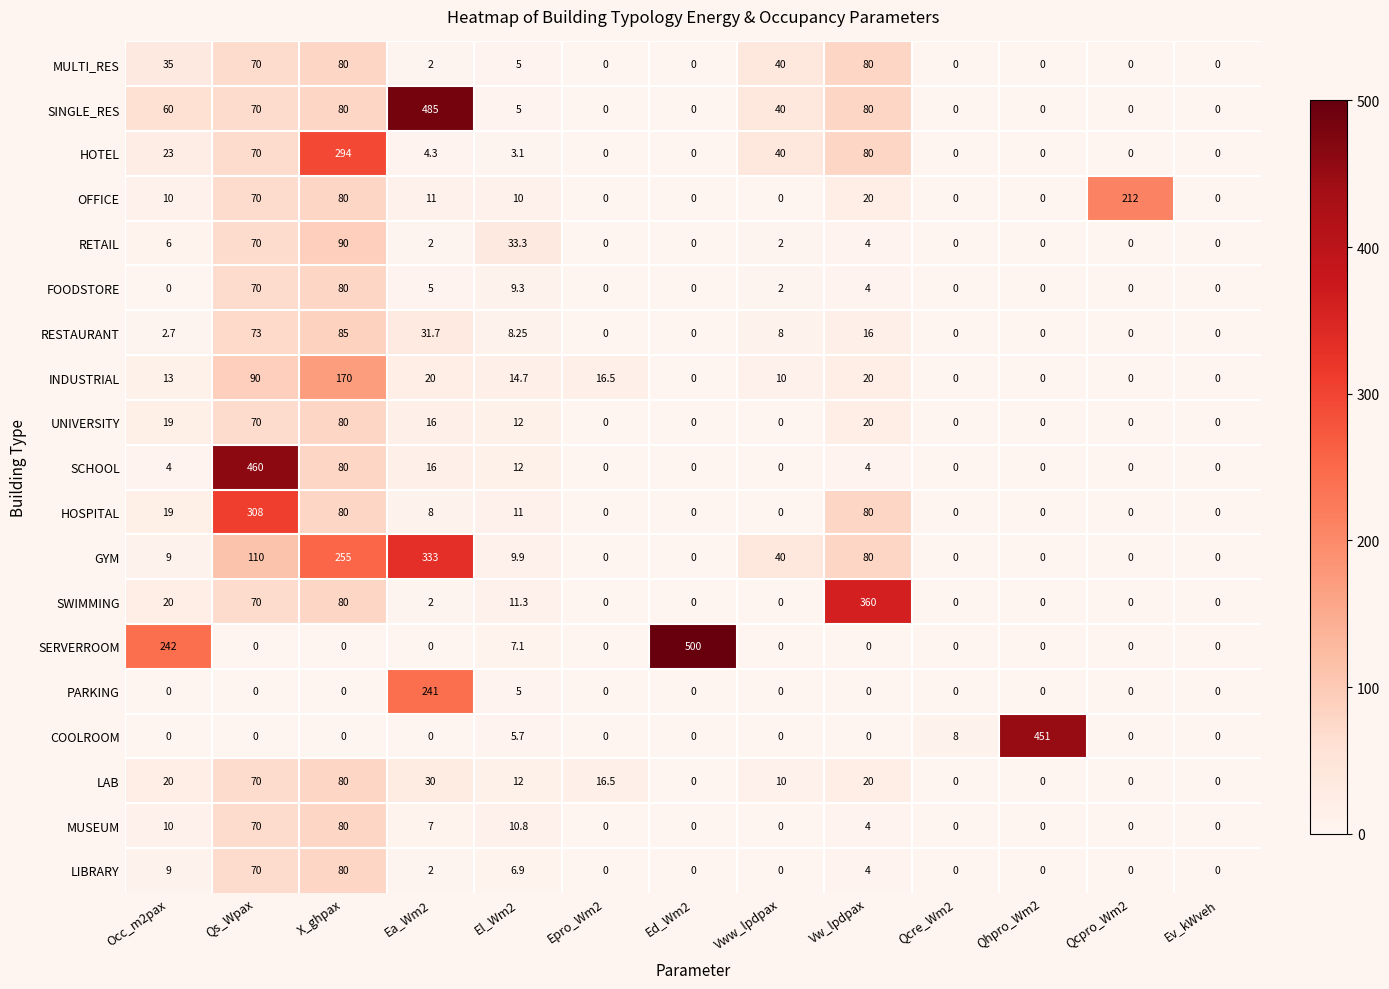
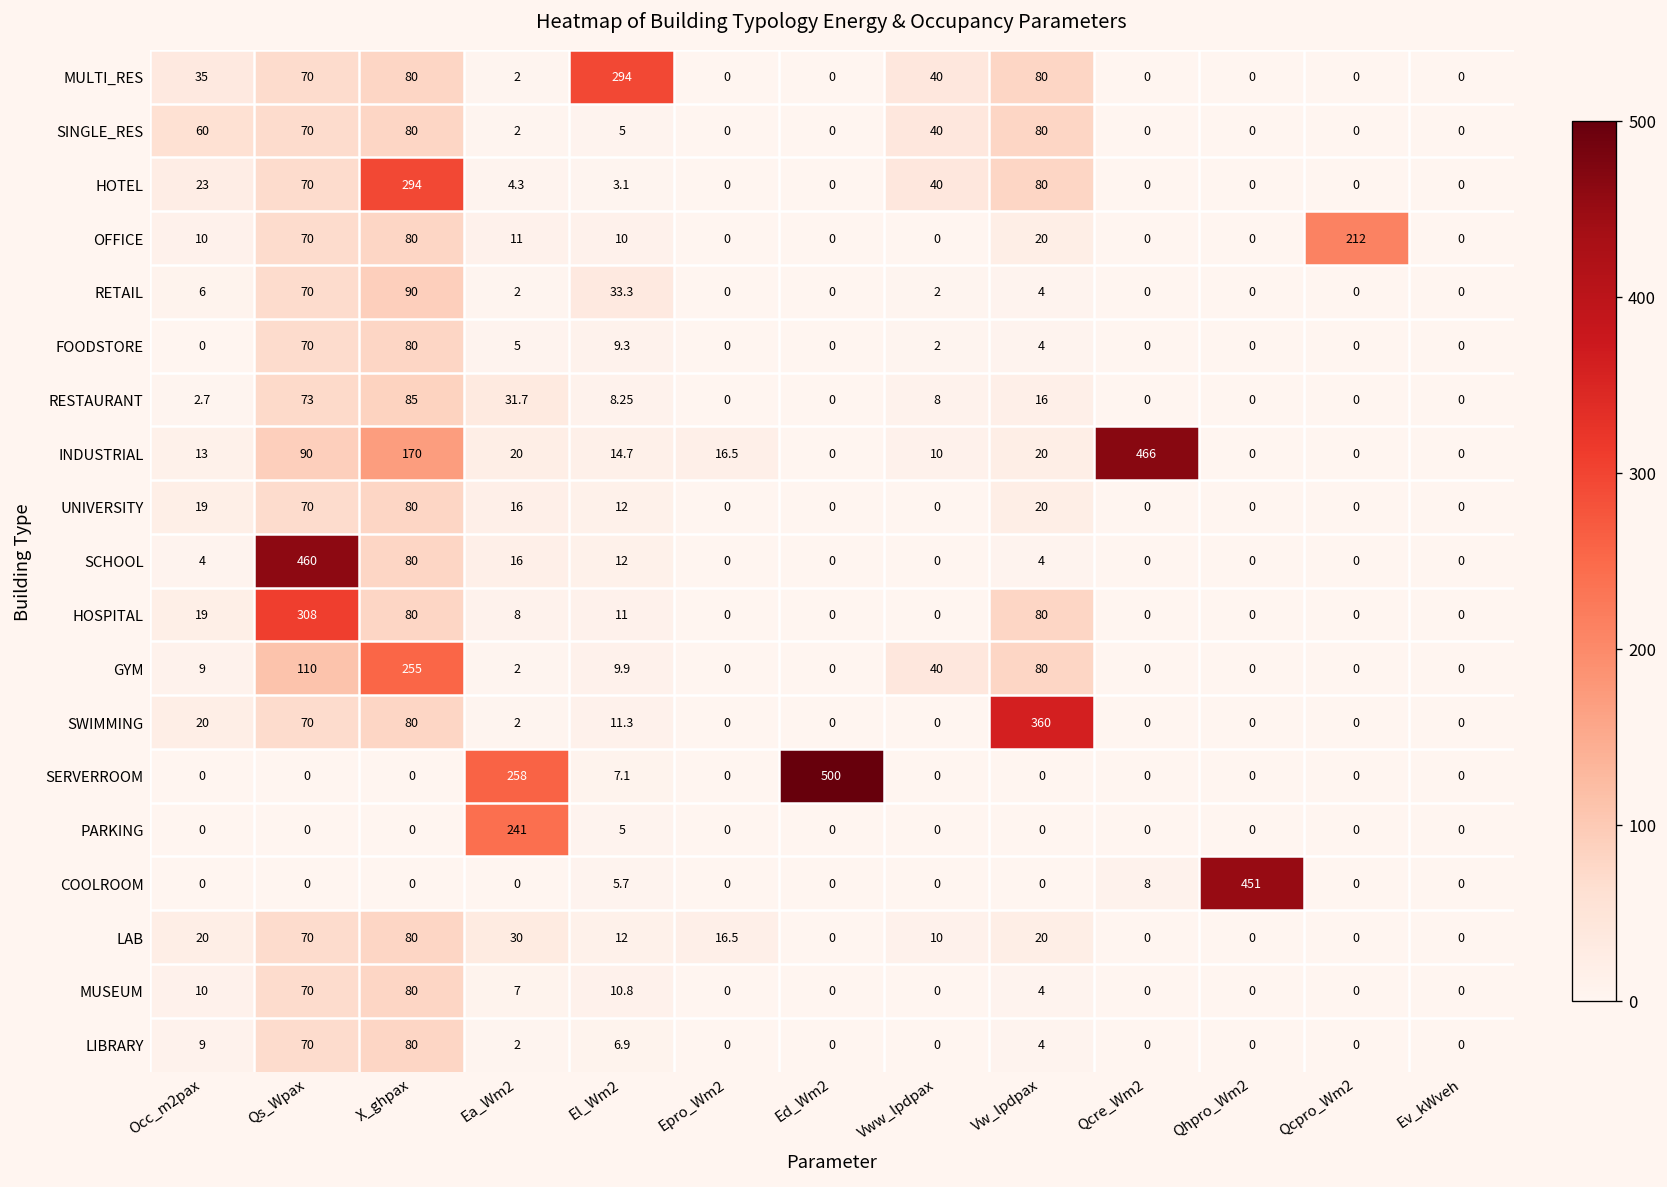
  {
    "MULTI_RES": {
      "Occ_m2pax": 35,
      "Qs_Wpax": 70,
      "X_ghpax": 80,
      "Ea_Wm2": 2,
-     "El_Wm2": 5,
+     "El_Wm2": 294,
      "Epro_Wm2": 0,
      "Ed_Wm2": 0,
      "Vww_lpdpax": 40,
      "Vw_lpdpax": 80,
      "Qcre_Wm2": 0,
      "Qhpro_Wm2": 0,
      "Qcpro_Wm2": 0,
      "Ev_kWveh": 0
    },
    "SINGLE_RES": {
      "Occ_m2pax": 60,
      "Qs_Wpax": 70,
      "X_ghpax": 80,
-     "Ea_Wm2": 485,
+     "Ea_Wm2": 2,
      "El_Wm2": 5,
      "Epro_Wm2": 0,
      "Ed_Wm2": 0,
      "Vww_lpdpax": 40,
      "Vw_lpdpax": 80,
      "Qcre_Wm2": 0,
      "Qhpro_Wm2": 0,
      "Qcpro_Wm2": 0,
      "Ev_kWveh": 0
    },
    "INDUSTRIAL": {
      "Occ_m2pax": 13,
      "Qs_Wpax": 90,
      "X_ghpax": 170,
      "Ea_Wm2": 20,
      "El_Wm2": 14.7,
      "Epro_Wm2": 16.5,
      "Ed_Wm2": 0,
      "Vww_lpdpax": 10,
      "Vw_lpdpax": 20,
-     "Qcre_Wm2": 0,
+     "Qcre_Wm2": 466,
      "Qhpro_Wm2": 0,
      "Qcpro_Wm2": 0,
      "Ev_kWveh": 0
    },
    "GYM": {
      "Occ_m2pax": 9,
      "Qs_Wpax": 110,
      "X_ghpax": 255,
-     "Ea_Wm2": 333,
+     "Ea_Wm2": 2,
      "El_Wm2": 9.9,
      "Epro_Wm2": 0,
      "Ed_Wm2": 0,
      "Vww_lpdpax": 40,
      "Vw_lpdpax": 80,
      "Qcre_Wm2": 0,
      "Qhpro_Wm2": 0,
      "Qcpro_Wm2": 0,
      "Ev_kWveh": 0
    },
    "SERVERROOM": {
-     "Occ_m2pax": 242,
+     "Occ_m2pax": 0,
      "Qs_Wpax": 0,
      "X_ghpax": 0,
-     "Ea_Wm2": 0,
+     "Ea_Wm2": 258,
      "El_Wm2": 7.1,
      "Epro_Wm2": 0,
      "Ed_Wm2": 500,
      "Vww_lpdpax": 0,
      "Vw_lpdpax": 0,
      "Qcre_Wm2": 0,
      "Qhpro_Wm2": 0,
      "Qcpro_Wm2": 0,
      "Ev_kWveh": 0
    }
  }
